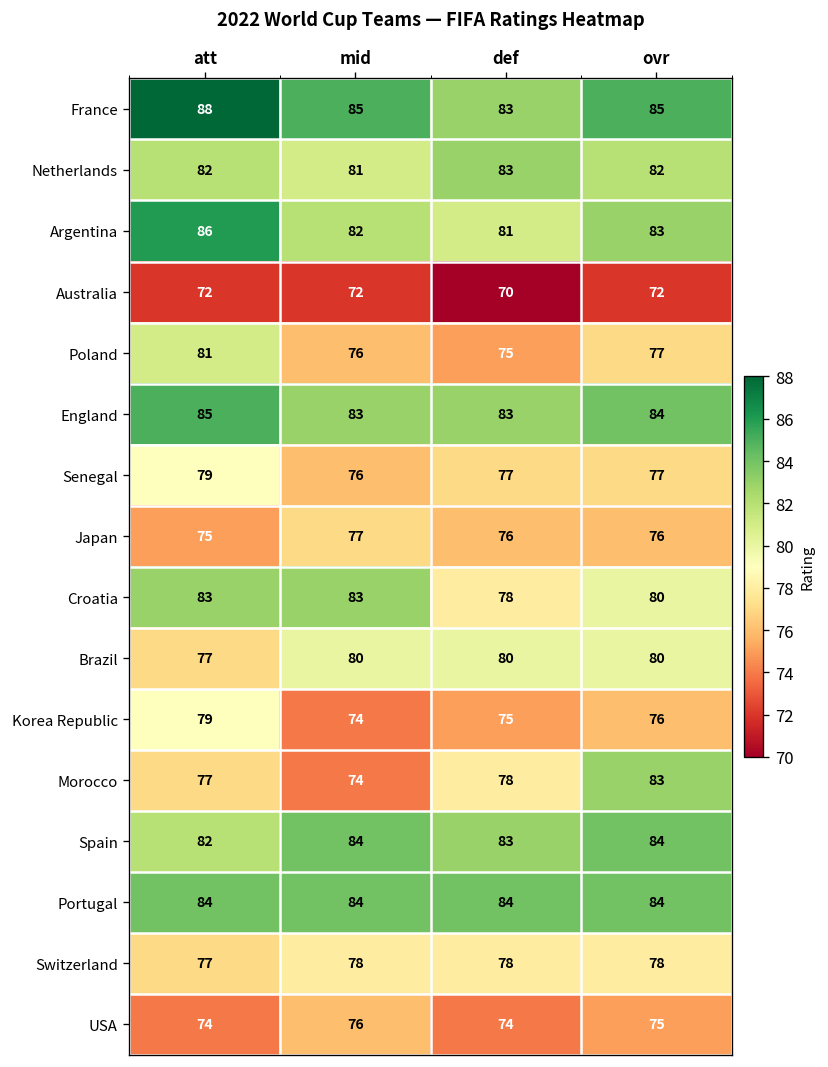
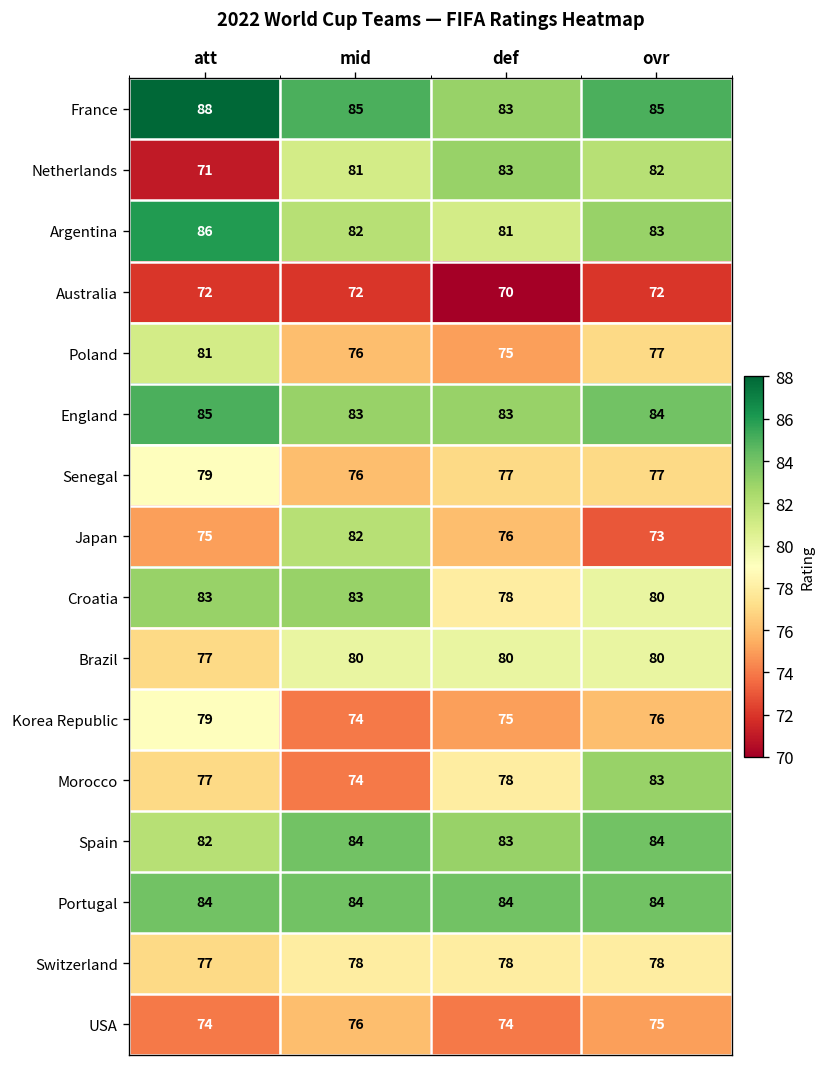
  {
    "France": {
      "att": 88,
      "mid": 85,
      "def": 83,
      "ovr": 85
    },
    "Netherlands": {
-     "att": 82,
+     "att": 71,
      "mid": 81,
      "def": 83,
      "ovr": 82
    },
    "Argentina": {
      "att": 86,
      "mid": 82,
      "def": 81,
      "ovr": 83
    },
    "Australia": {
      "att": 72,
      "mid": 72,
      "def": 70,
      "ovr": 72
    },
    "Poland": {
      "att": 81,
      "mid": 76,
      "def": 75,
      "ovr": 77
    },
    "England": {
      "att": 85,
      "mid": 83,
      "def": 83,
      "ovr": 84
    },
    "Senegal": {
      "att": 79,
      "mid": 76,
      "def": 77,
      "ovr": 77
    },
    "Japan": {
      "att": 75,
-     "mid": 77,
+     "mid": 82,
      "def": 76,
-     "ovr": 76
+     "ovr": 73
    },
    "Croatia": {
      "att": 83,
      "mid": 83,
      "def": 78,
      "ovr": 80
    },
    "Brazil": {
      "att": 77,
      "mid": 80,
      "def": 80,
      "ovr": 80
    },
    "Korea Republic": {
      "att": 79,
      "mid": 74,
      "def": 75,
      "ovr": 76
    },
    "Morocco": {
      "att": 77,
      "mid": 74,
      "def": 78,
      "ovr": 83
    },
    "Spain": {
      "att": 82,
      "mid": 84,
      "def": 83,
      "ovr": 84
    },
    "Portugal": {
      "att": 84,
      "mid": 84,
      "def": 84,
      "ovr": 84
    },
    "Switzerland": {
      "att": 77,
      "mid": 78,
      "def": 78,
      "ovr": 78
    },
    "USA": {
      "att": 74,
      "mid": 76,
      "def": 74,
      "ovr": 75
    }
  }
